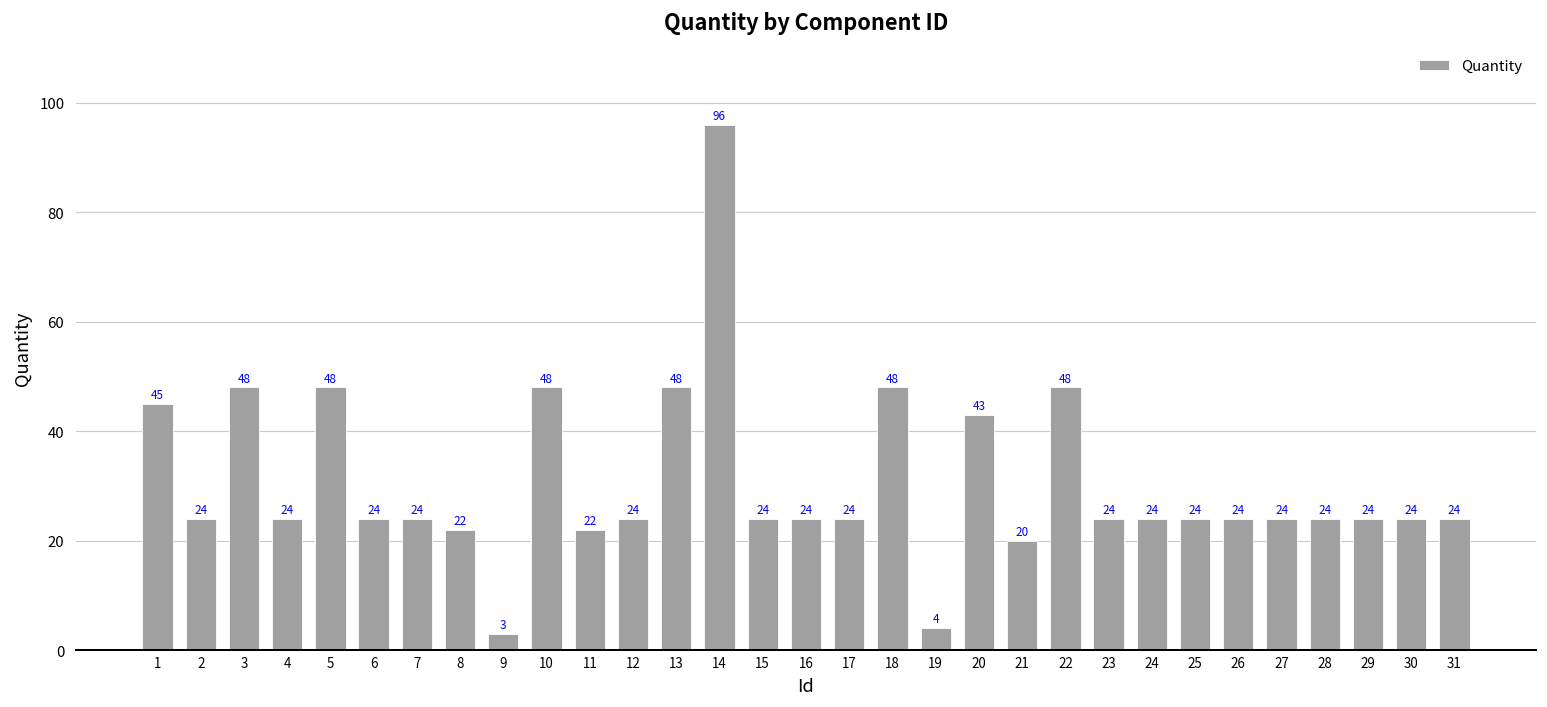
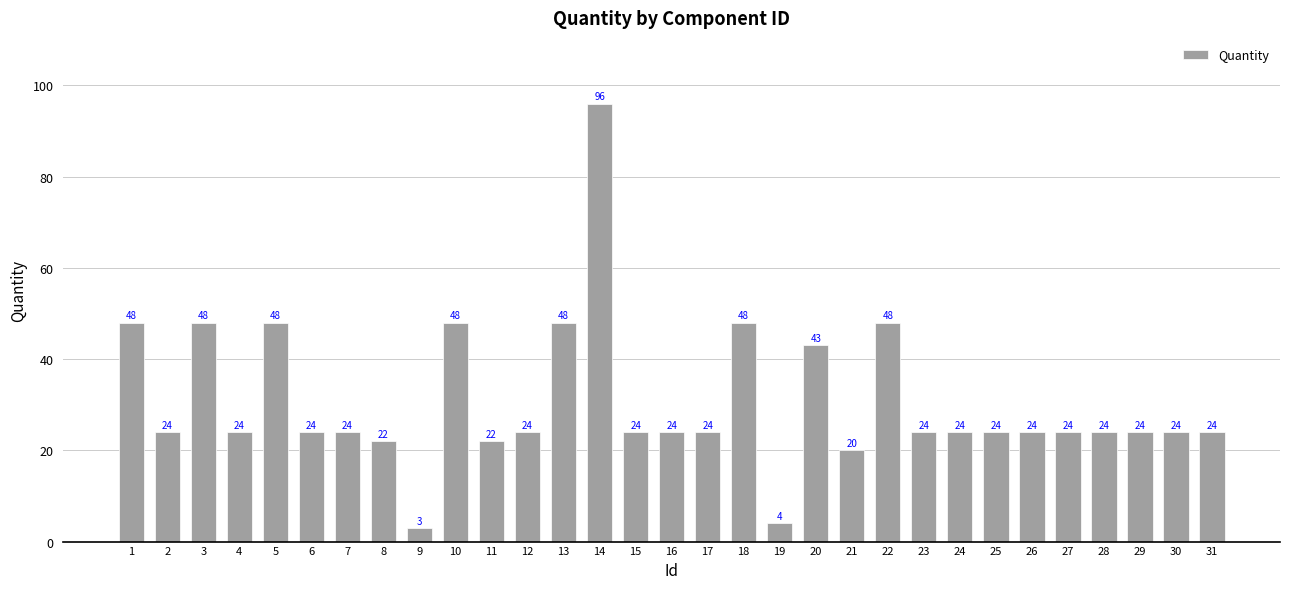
  {
-   "1": 45,
+   "1": 48,
    "2": 24,
    "3": 48,
    "4": 24,
    "5": 48,
    "6": 24,
    "7": 24,
    "8": 22,
    "9": 3,
    "10": 48,
    "11": 22,
    "12": 24,
    "13": 48,
    "14": 96,
    "15": 24,
    "16": 24,
    "17": 24,
    "18": 48,
    "19": 4,
    "20": 43,
    "21": 20,
    "22": 48,
    "23": 24,
    "24": 24,
    "25": 24,
    "26": 24,
    "27": 24,
    "28": 24,
    "29": 24,
    "30": 24,
    "31": 24
  }
